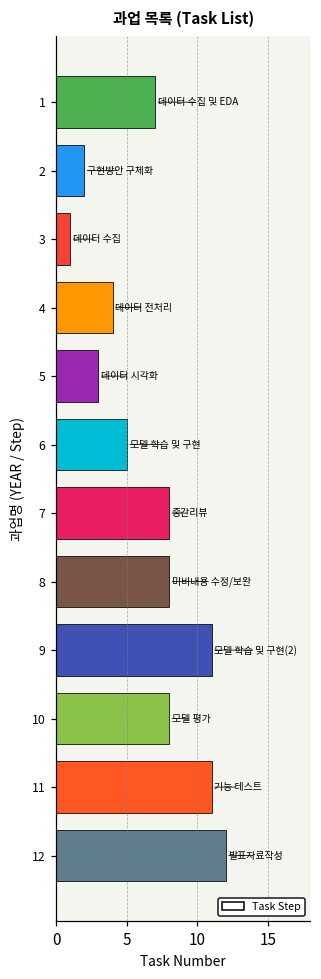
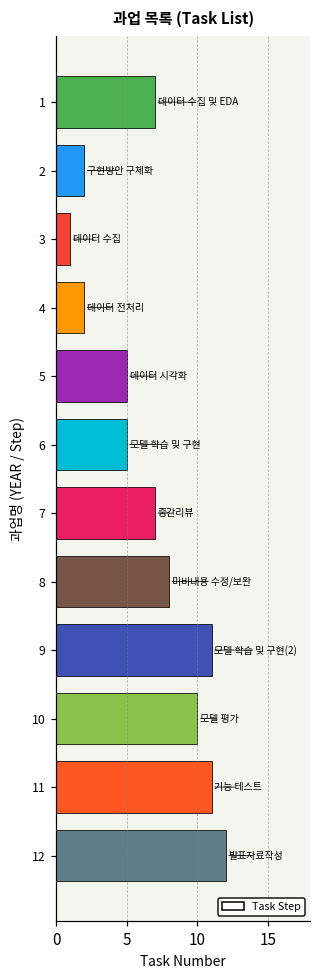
  {
    "1": 7,
    "2": 2,
    "3": 1,
-   "4": 4,
-   "5": 3,
+   "4": 2,
+   "5": 5,
    "6": 5,
-   "7": 8,
+   "7": 7,
    "8": 8,
-   "10": 8,
+   "10": 10,
    "11": 11,
    "12": 12
  }
